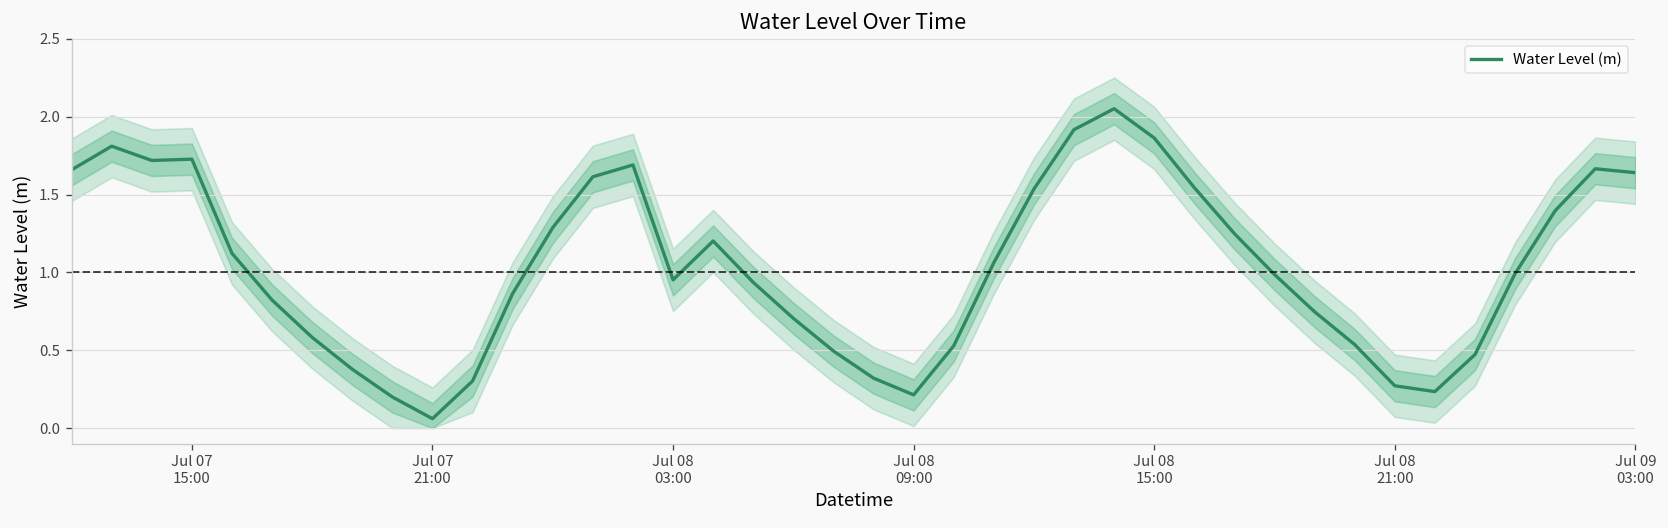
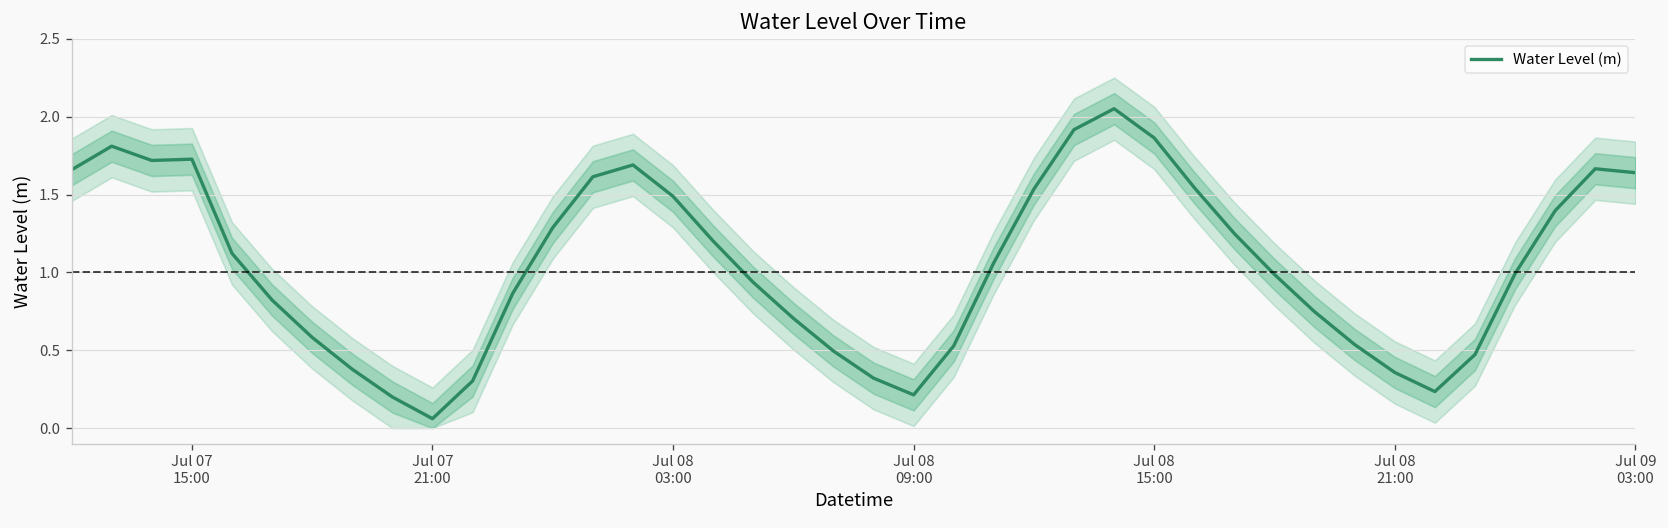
  {
    "Water Level (m)": {
      "Jul 07 15:00": 1.73,
      "Jul 07 21:00": 0.06,
-     "Jul 08 03:00": 0.95,
+     "Jul 08 03:00": 1.49,
      "Jul 08 09:00": 0.21,
      "Jul 08 15:00": 1.86,
-     "Jul 08 21:00": 0.27,
+     "Jul 08 21:00": 0.36,
      "Jul 09 03:00": 1.64
    }
  }
